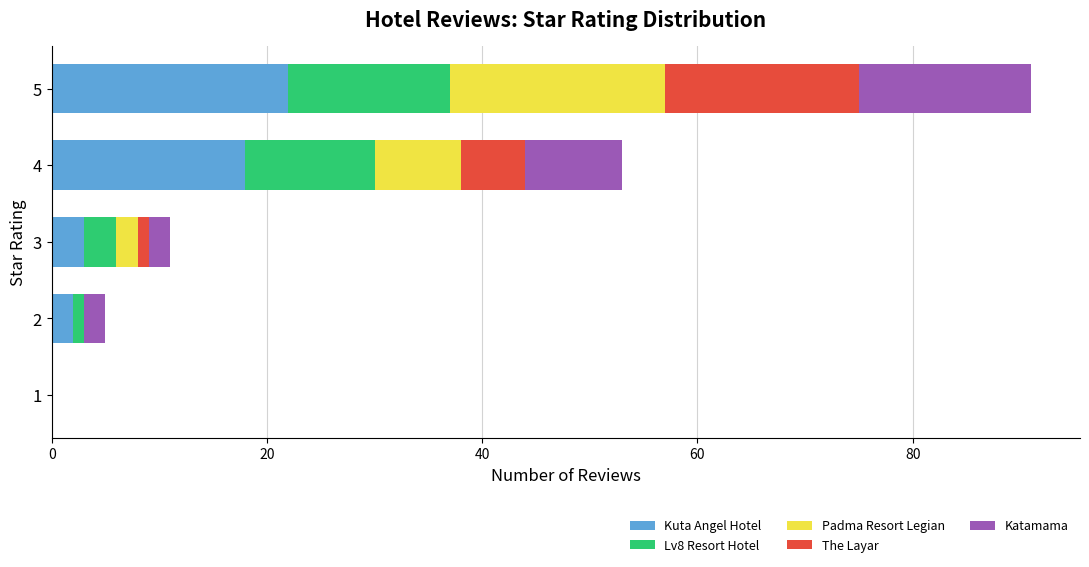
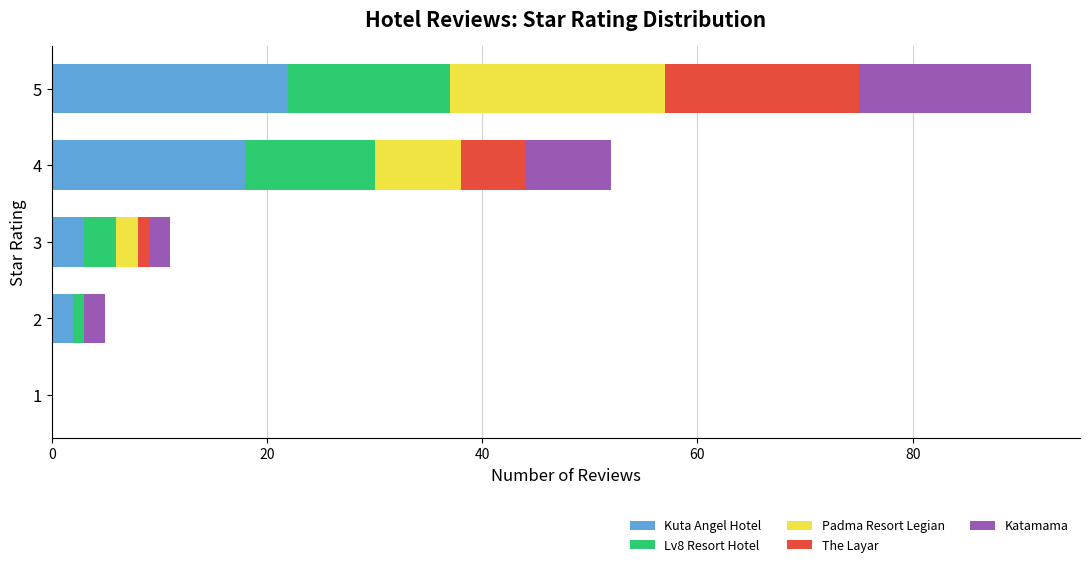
  {
    "Kuta Angel Hotel": {
      "5": 22,
      "4": 18,
      "3": 3,
      "2": 2,
      "1": 0
    },
    "Lv8 Resort Hotel": {
      "5": 15,
      "4": 12,
      "3": 3,
      "2": 1,
      "1": 0
    },
    "Padma Resort Legian": {
      "5": 20,
      "4": 8,
      "3": 2,
      "2": 0,
      "1": 0
    },
    "The Layar": {
      "5": 18,
      "4": 6,
      "3": 1,
      "2": 0,
      "1": 0
    },
    "Katamama": {
      "5": 16,
-     "4": 9,
+     "4": 8,
      "3": 2,
      "2": 2,
      "1": 0
    }
  }
